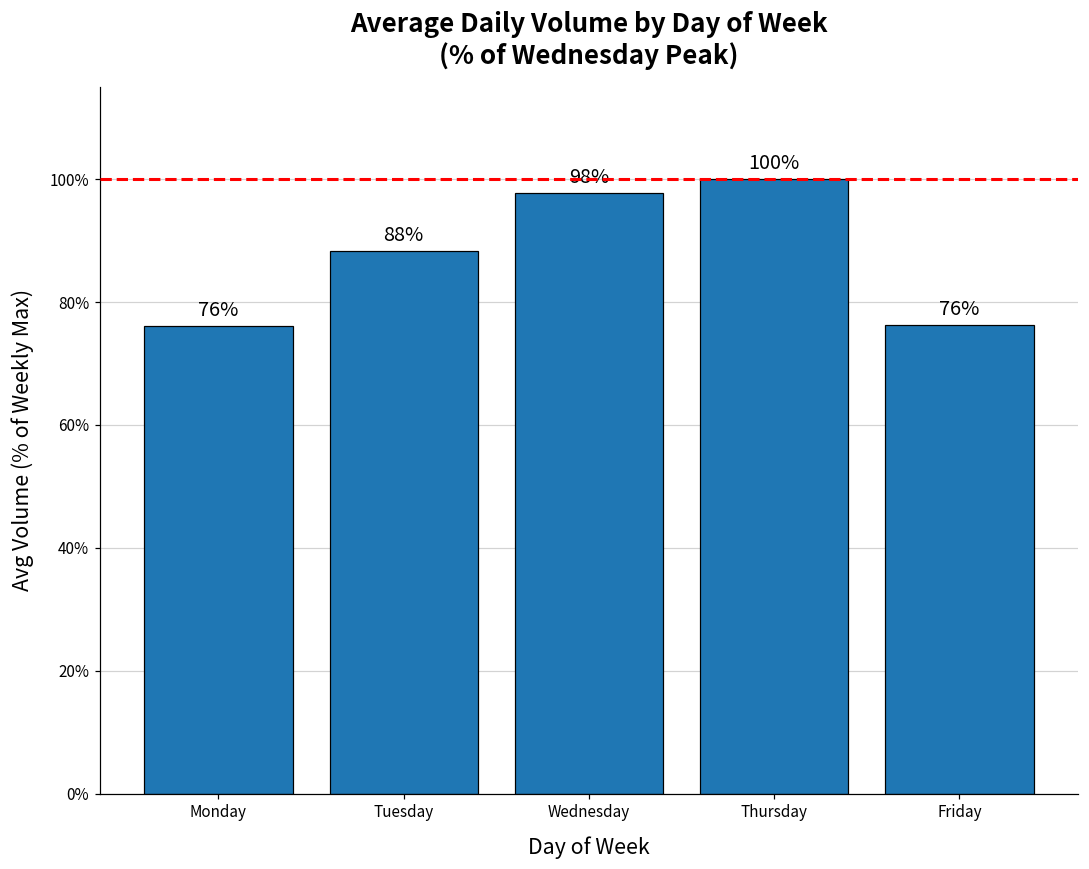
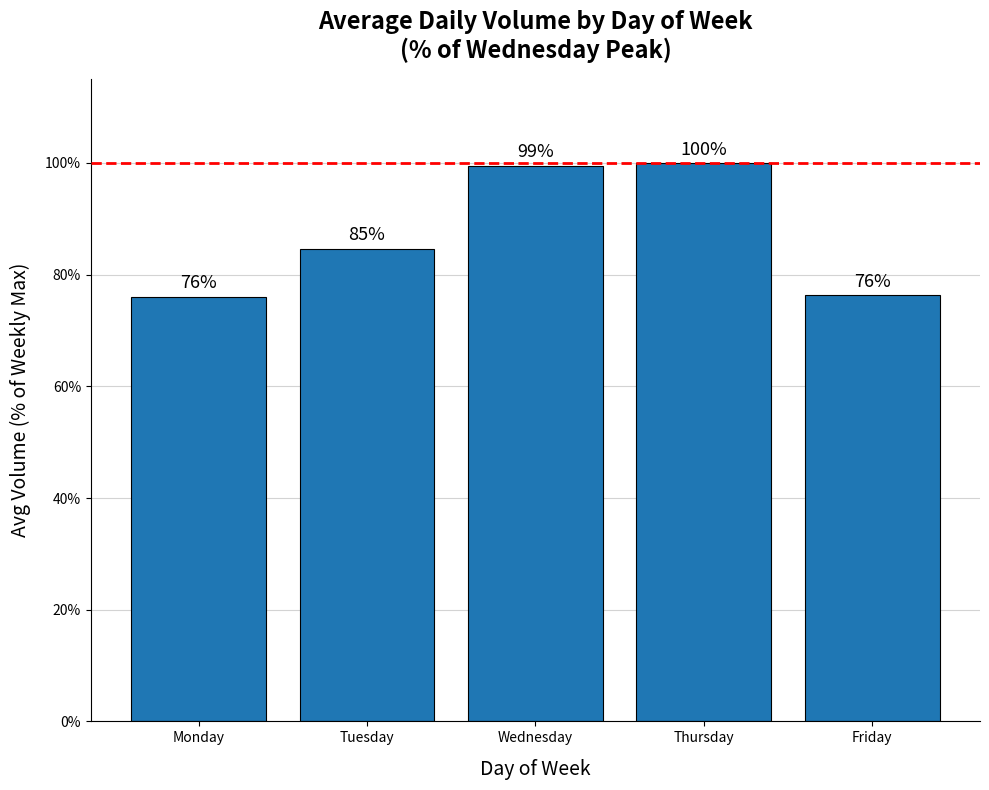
  {
    "Monday": "76%",
-   "Tuesday": "88%",
-   "Wednesday": "98%",
+   "Tuesday": "85%",
+   "Wednesday": "99%",
    "Thursday": "100%",
    "Friday": "76%"
  }
